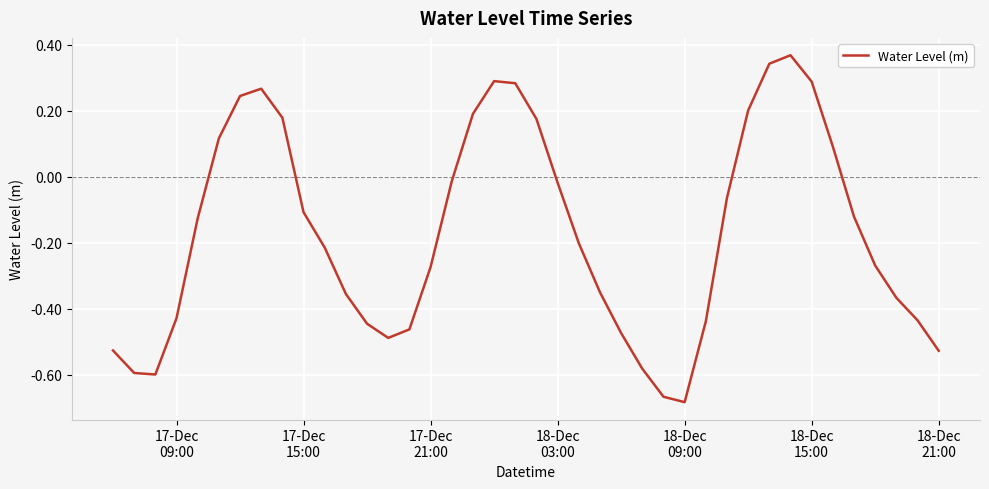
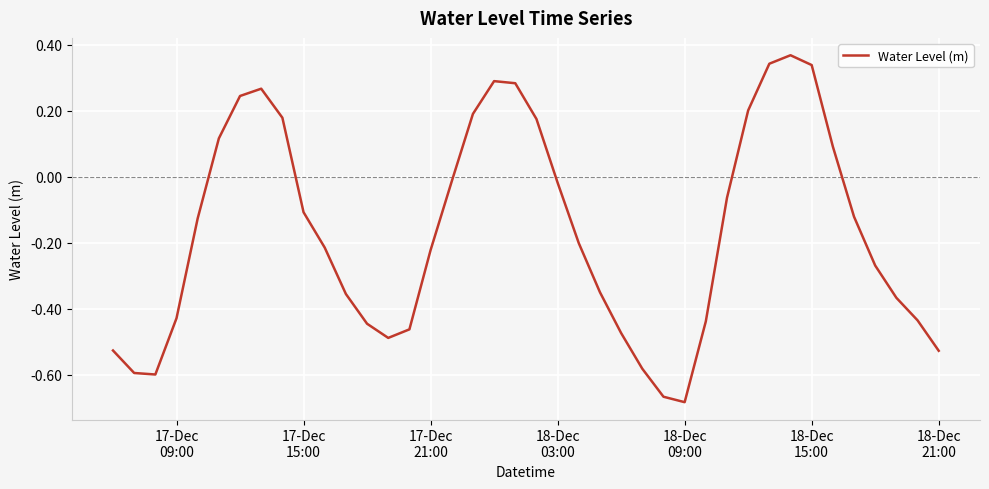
  {
    "17-Dec 09:00": -0.43,
    "17-Dec 15:00": -0.11,
-   "17-Dec 21:00": -0.27,
+   "17-Dec 21:00": -0.22,
    "18-Dec 03:00": -0.02,
    "18-Dec 09:00": -0.68,
-   "18-Dec 15:00": 0.29,
+   "18-Dec 15:00": 0.34,
    "18-Dec 21:00": -0.53
  }
